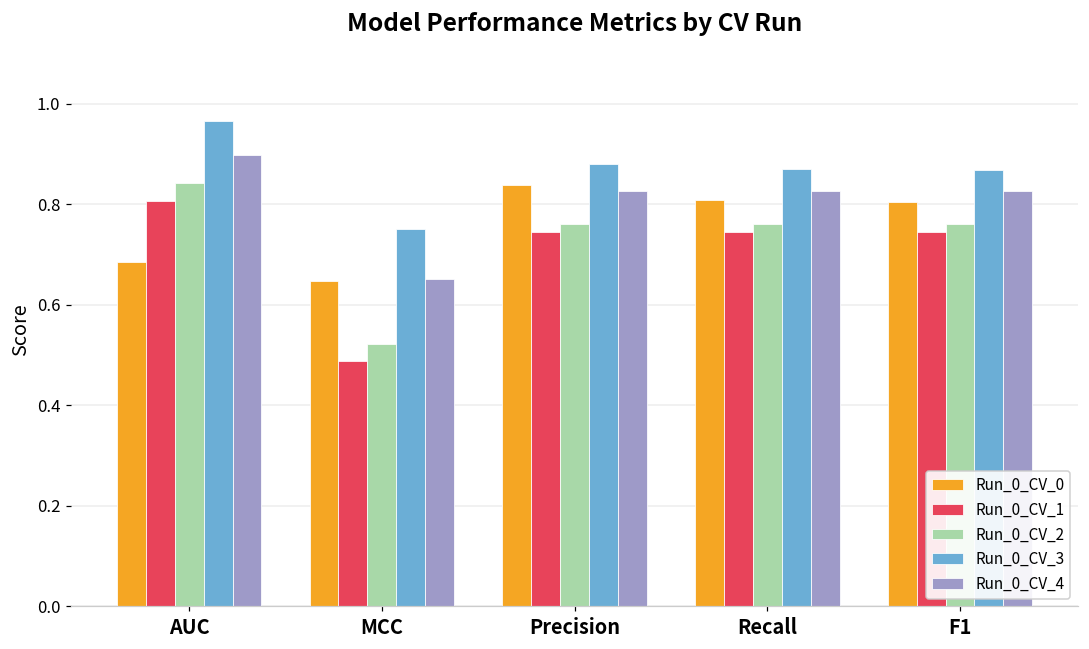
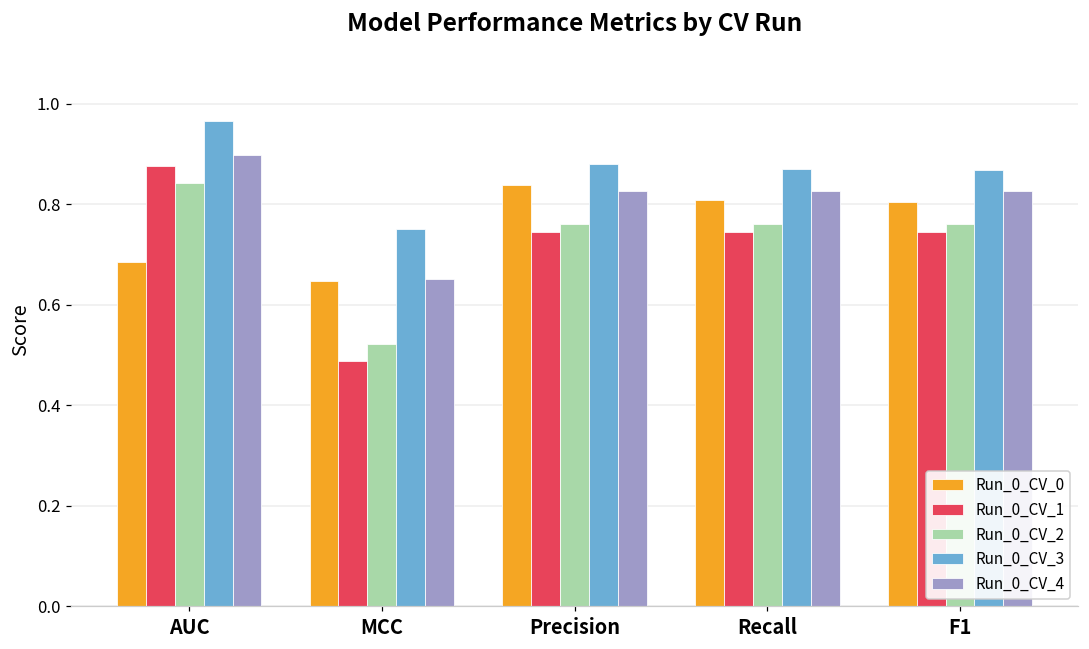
  {
    "Run_0_CV_0": {
      "AUC": 0.69,
      "MCC": 0.65,
      "Precision": 0.84,
      "Recall": 0.81,
      "F1": 0.80
    },
    "Run_0_CV_1": {
-     "AUC": 0.81,
+     "AUC": 0.88,
      "MCC": 0.49,
      "Precision": 0.74,
      "Recall": 0.74,
      "F1": 0.74
    },
    "Run_0_CV_2": {
      "AUC": 0.84,
      "MCC": 0.52,
      "Precision": 0.76,
      "Recall": 0.76,
      "F1": 0.76
    }
  }
